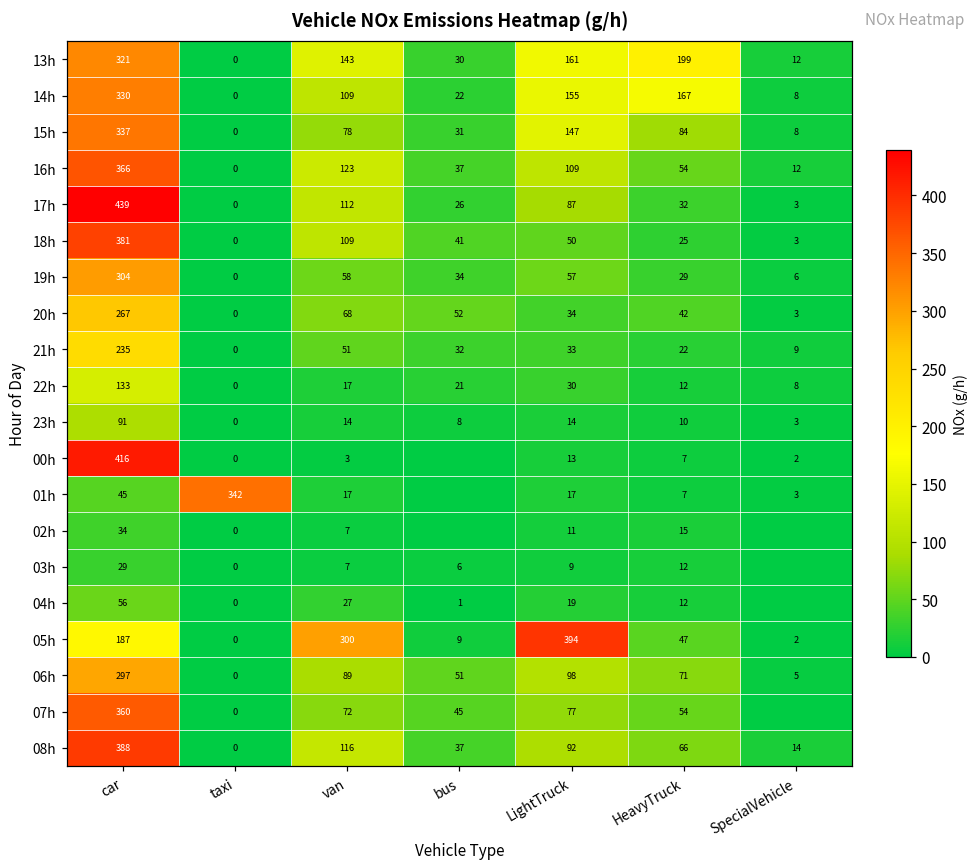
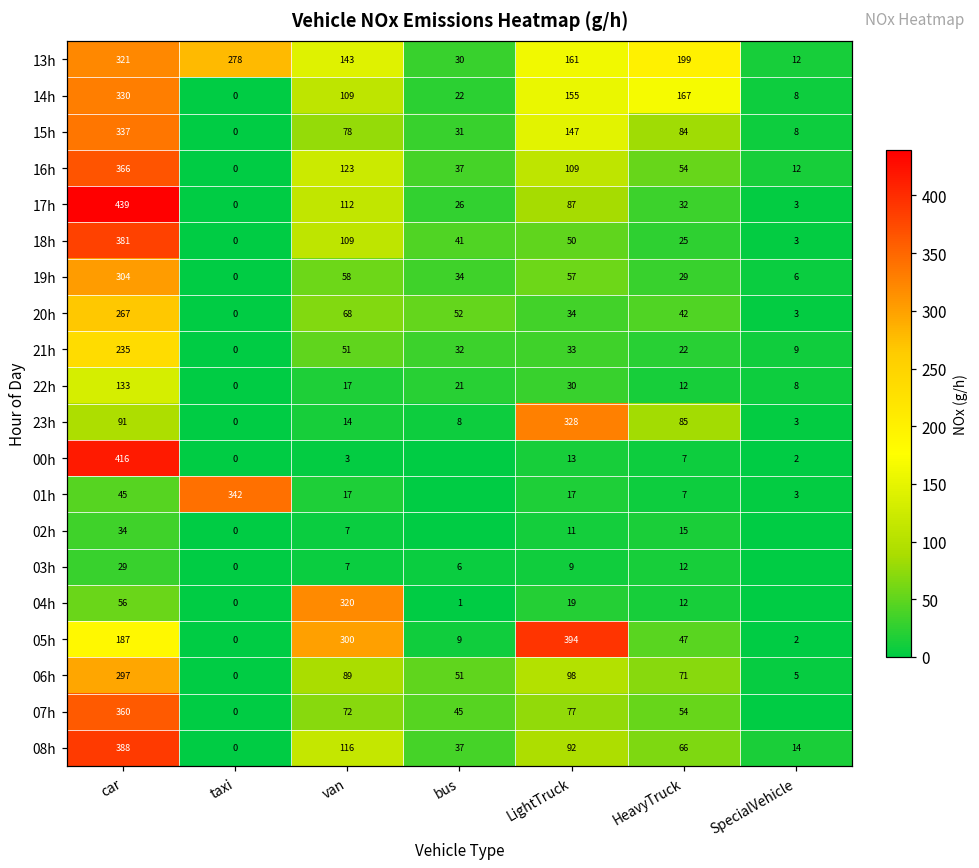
  {
    "13h": {
      "car": 321,
-     "taxi": 0,
+     "taxi": 278,
      "van": 143,
      "bus": 30,
      "LightTruck": 161,
      "HeavyTruck": 199,
      "SpecialVehicle": 12
    },
    "14h": {
      "car": 330,
      "taxi": 0,
      "van": 109,
      "bus": 22,
      "LightTruck": 155,
      "HeavyTruck": 167,
      "SpecialVehicle": 8
    },
    "15h": {
      "car": 337,
      "taxi": 0,
      "van": 78,
      "bus": 31,
      "LightTruck": 147,
      "HeavyTruck": 84,
      "SpecialVehicle": 8
    },
    "16h": {
      "car": 366,
      "taxi": 0,
      "van": 123,
      "bus": 37,
      "LightTruck": 109,
      "HeavyTruck": 54,
      "SpecialVehicle": 12
    },
    "17h": {
      "car": 439,
      "taxi": 0,
      "van": 112,
      "bus": 26,
      "LightTruck": 87,
      "HeavyTruck": 32,
      "SpecialVehicle": 3
    },
    "18h": {
      "car": 381,
      "taxi": 0,
      "van": 109,
      "bus": 41,
      "LightTruck": 50,
      "HeavyTruck": 25,
      "SpecialVehicle": 3
    },
    "19h": {
      "car": 304,
      "taxi": 0,
      "van": 58,
      "bus": 34,
      "LightTruck": 57,
      "HeavyTruck": 29,
      "SpecialVehicle": 6
    },
    "20h": {
      "car": 267,
      "taxi": 0,
      "van": 68,
      "bus": 52,
      "LightTruck": 34,
      "HeavyTruck": 42,
      "SpecialVehicle": 3
    },
    "21h": {
      "car": 235,
      "taxi": 0,
      "van": 51,
      "bus": 32,
      "LightTruck": 33,
      "HeavyTruck": 22,
      "SpecialVehicle": 9
    },
    "22h": {
      "car": 133,
      "taxi": 0,
      "van": 17,
      "bus": 21,
      "LightTruck": 30,
      "HeavyTruck": 12,
      "SpecialVehicle": 8
    },
    "23h": {
      "car": 91,
      "taxi": 0,
      "van": 14,
      "bus": 8,
-     "LightTruck": 14,
-     "HeavyTruck": 10,
+     "LightTruck": 328,
+     "HeavyTruck": 85,
      "SpecialVehicle": 3
    },
    "00h": {
      "car": 416,
      "taxi": 0,
      "van": 3,
      "LightTruck": 13,
      "HeavyTruck": 7,
      "SpecialVehicle": 2
    },
    "01h": {
      "car": 45,
      "taxi": 342,
      "van": 17,
      "LightTruck": 17,
      "HeavyTruck": 7,
      "SpecialVehicle": 3
    },
    "02h": {
      "car": 34,
      "taxi": 0,
      "van": 7,
      "LightTruck": 11,
      "HeavyTruck": 15
    },
    "03h": {
      "car": 29,
      "taxi": 0,
      "van": 7,
      "bus": 6,
      "LightTruck": 9,
      "HeavyTruck": 12
    },
    "04h": {
      "car": 56,
      "taxi": 0,
-     "van": 27,
+     "van": 320,
      "bus": 1,
      "LightTruck": 19,
      "HeavyTruck": 12
    },
    "05h": {
      "car": 187,
      "taxi": 0,
      "van": 300,
      "bus": 9,
      "LightTruck": 394,
      "HeavyTruck": 47,
      "SpecialVehicle": 2
    },
    "06h": {
      "car": 297,
      "taxi": 0,
      "van": 89,
      "bus": 51,
      "LightTruck": 98,
      "HeavyTruck": 71,
      "SpecialVehicle": 5
    },
    "07h": {
      "car": 360,
      "taxi": 0,
      "van": 72,
      "bus": 45,
      "LightTruck": 77,
      "HeavyTruck": 54
    },
    "08h": {
      "car": 388,
      "taxi": 0,
      "van": 116,
      "bus": 37,
      "LightTruck": 92,
      "HeavyTruck": 66,
      "SpecialVehicle": 14
    }
  }
